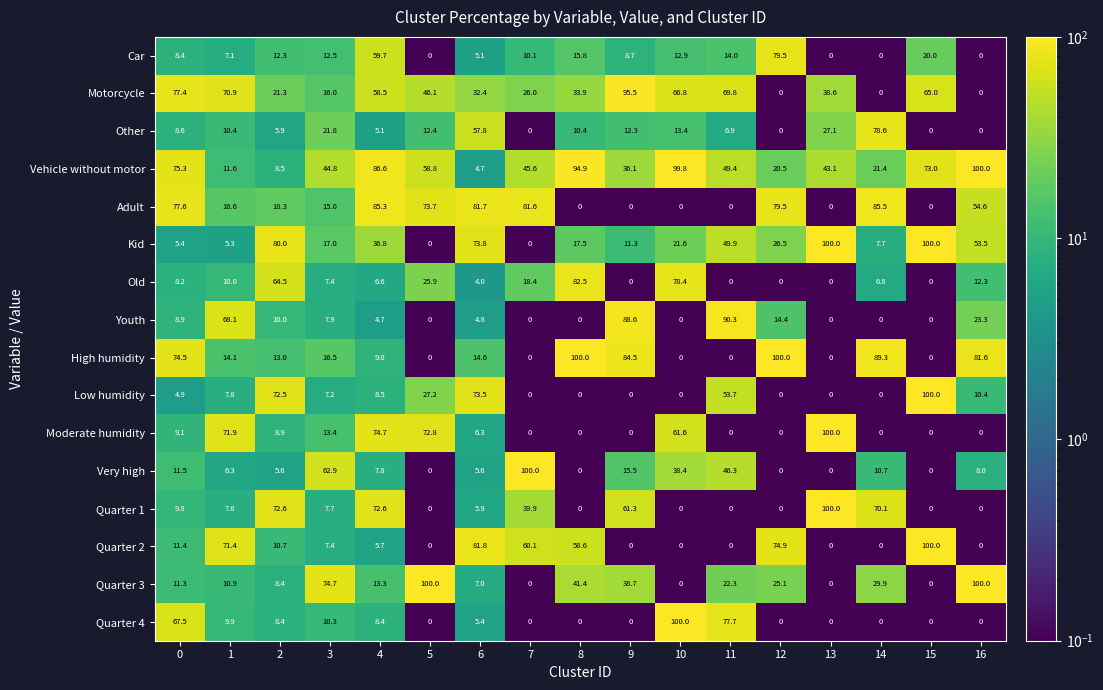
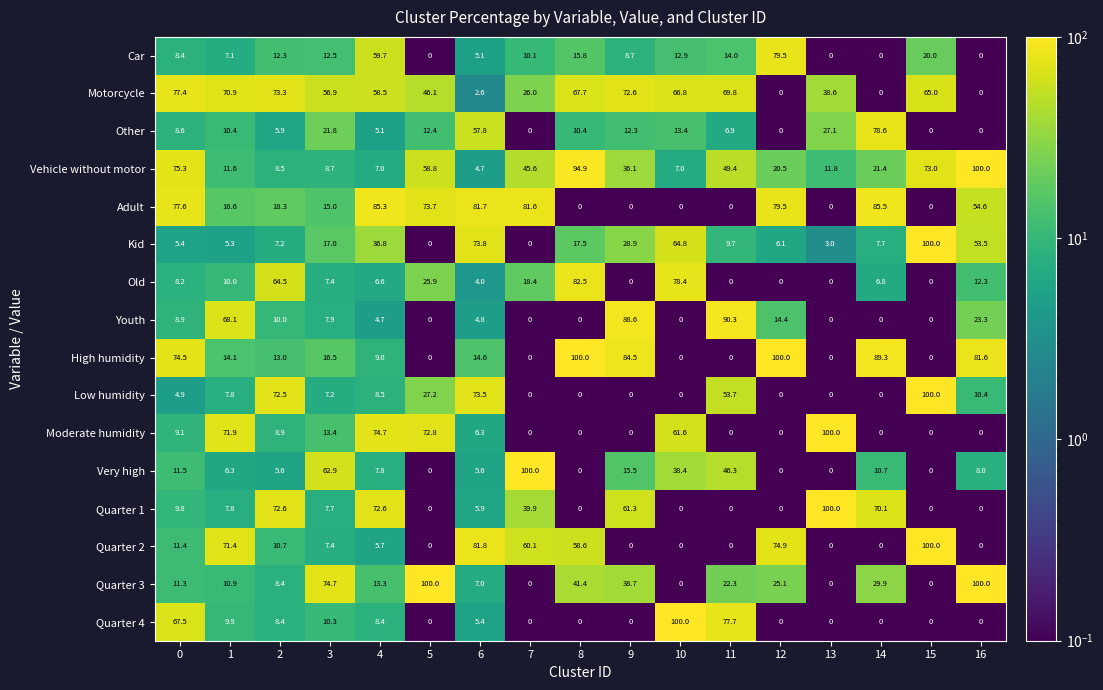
  {
    "Motorcycle": {
      "0": 77.4,
      "1": 70.9,
-     "2": 21.3,
-     "3": 16.0,
+     "2": 73.3,
+     "3": 56.9,
      "4": 58.5,
      "5": 46.1,
-     "6": 32.4,
+     "6": 2.6,
      "7": 26.0,
-     "8": 33.9,
-     "9": 95.5,
+     "8": 67.7,
+     "9": 72.6,
      "10": 66.8,
      "11": 69.8,
      "12": 0,
      "13": 38.6,
      "14": 0,
      "15": 65.0,
      "16": 0
    },
    "Vehicle without motor": {
      "0": 75.3,
      "1": 11.6,
      "2": 8.5,
-     "3": 44.8,
-     "4": 86.6,
+     "3": 8.7,
+     "4": 7.0,
      "5": 58.8,
      "6": 4.7,
      "7": 45.6,
      "8": 94.9,
      "9": 36.1,
-     "10": 99.8,
+     "10": 7.0,
      "11": 49.4,
      "12": 20.5,
-     "13": 43.1,
+     "13": 11.8,
      "14": 21.4,
      "15": 73.0,
      "16": 100.0
    },
    "Kid": {
      "0": 5.4,
      "1": 5.3,
-     "2": 80.0,
+     "2": 7.2,
      "3": 17.0,
      "4": 36.8,
      "5": 0,
      "6": 73.8,
      "7": 0,
      "8": 17.5,
-     "9": 11.3,
-     "10": 21.6,
-     "11": 49.9,
-     "12": 26.5,
-     "13": 100.0,
+     "9": 28.9,
+     "10": 64.8,
+     "11": 9.7,
+     "12": 6.1,
+     "13": 3.0,
      "14": 7.7,
      "15": 100.0,
      "16": 53.5
    }
  }
